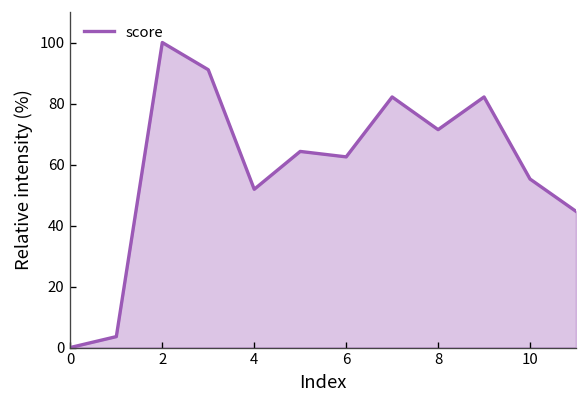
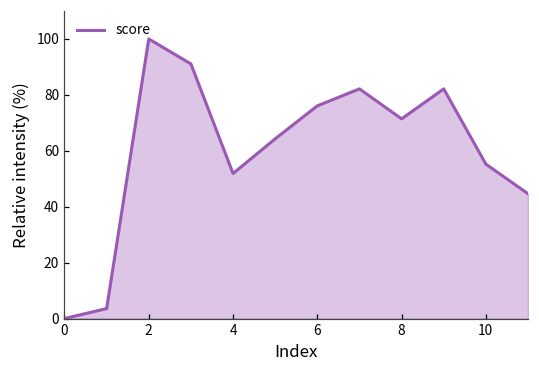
  {
    "0": 0,
    "2": 100,
    "4": 52,
-   "6": 62,
+   "6": 76,
    "8": 71,
    "10": 55
  }
